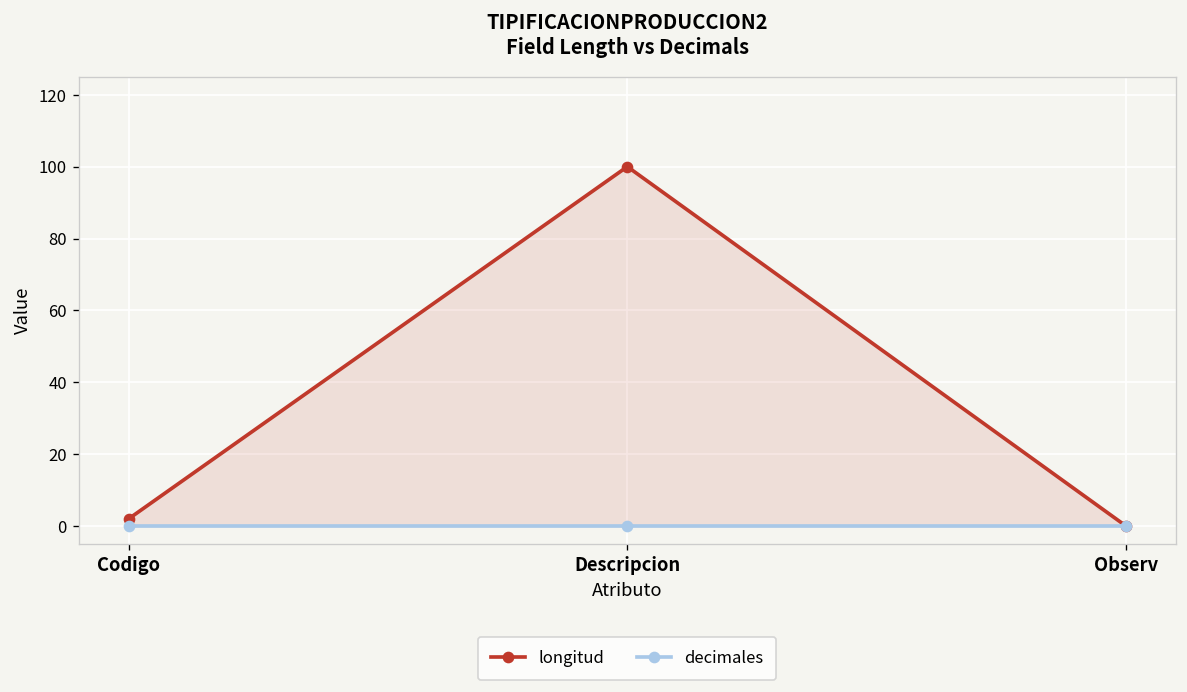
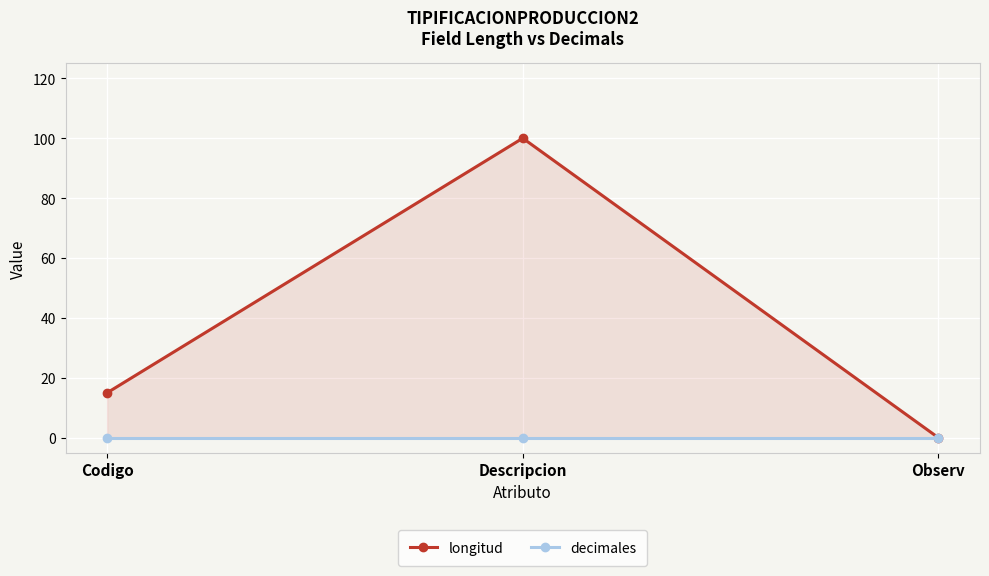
  {
    "longitud": {
-     "Codigo": 2,
+     "Codigo": 15,
      "Descripcion": 100
    },
    "decimales": {
      "Codigo": 0,
      "Descripcion": 0
    }
  }
